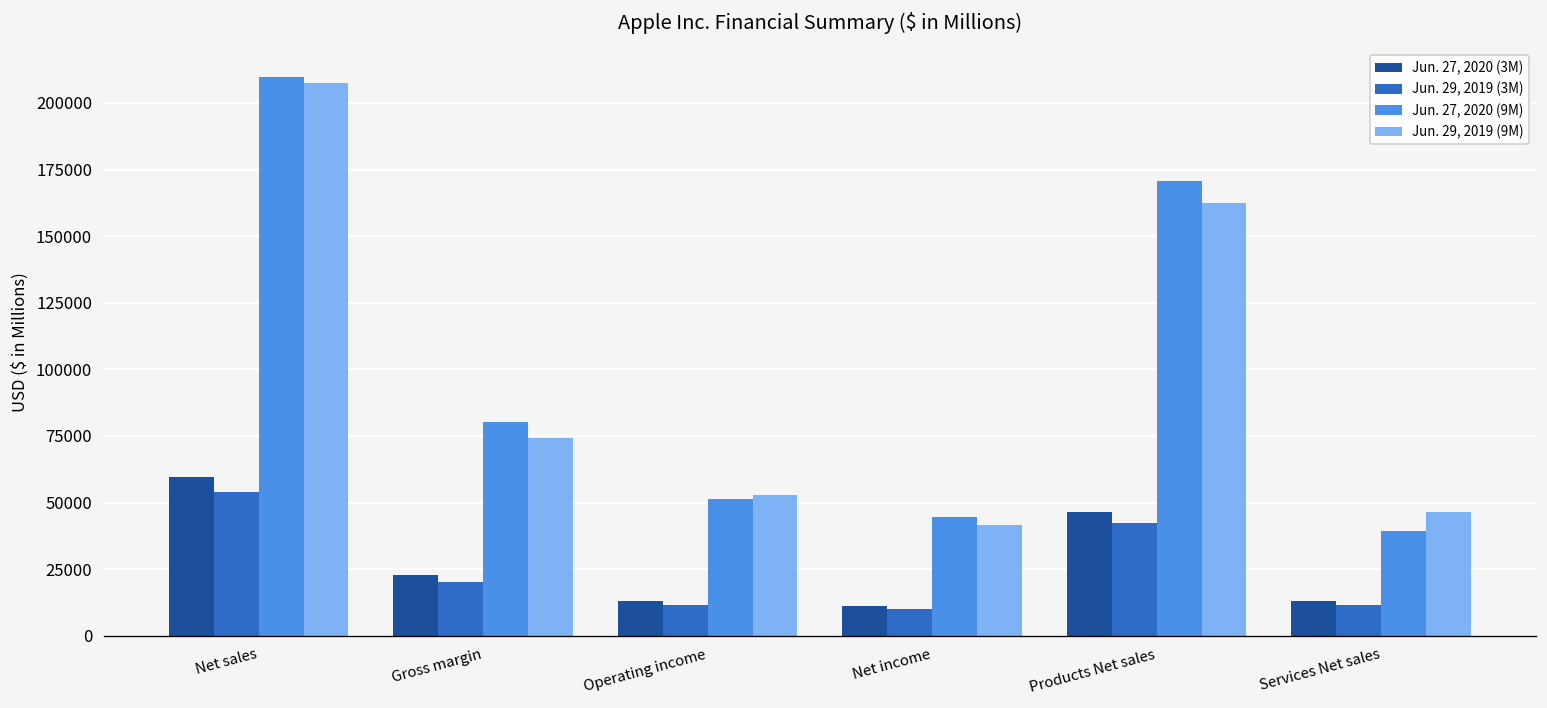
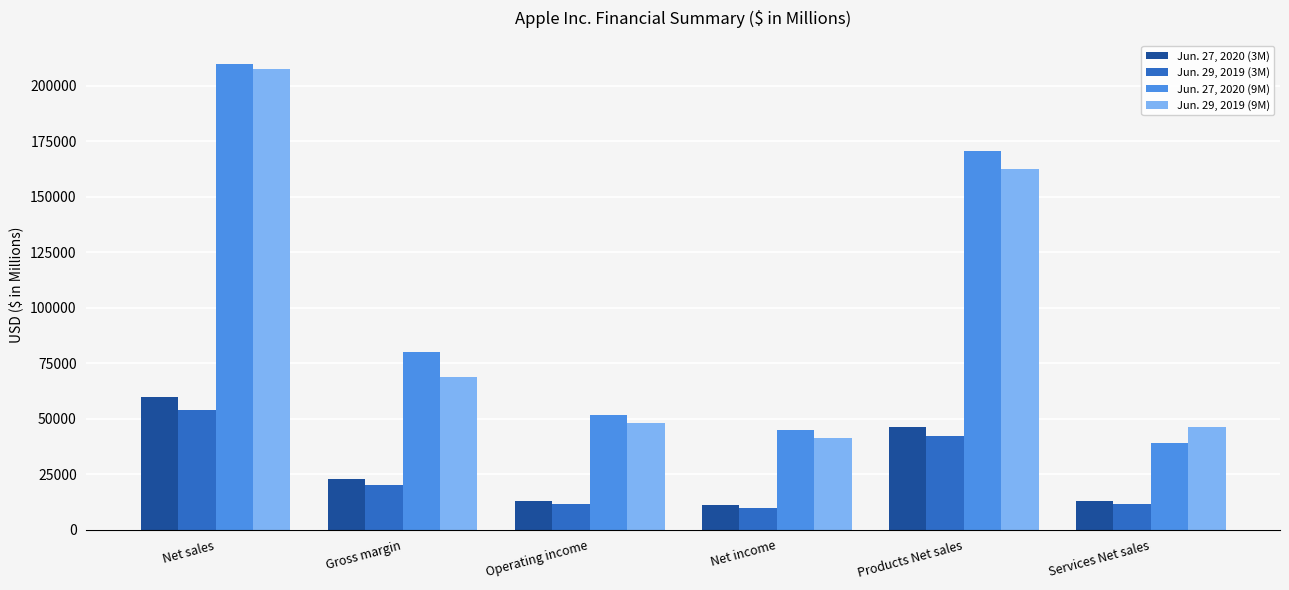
  {
    "Jun. 29, 2019 (9M)": {
      "Net sales": 207000,
-     "Gross margin": 74000,
-     "Operating income": 53000,
+     "Gross margin": 69000,
+     "Operating income": 48000,
      "Net income": 42000,
      "Products Net sales": 162000,
      "Services Net sales": 47000
    }
  }
